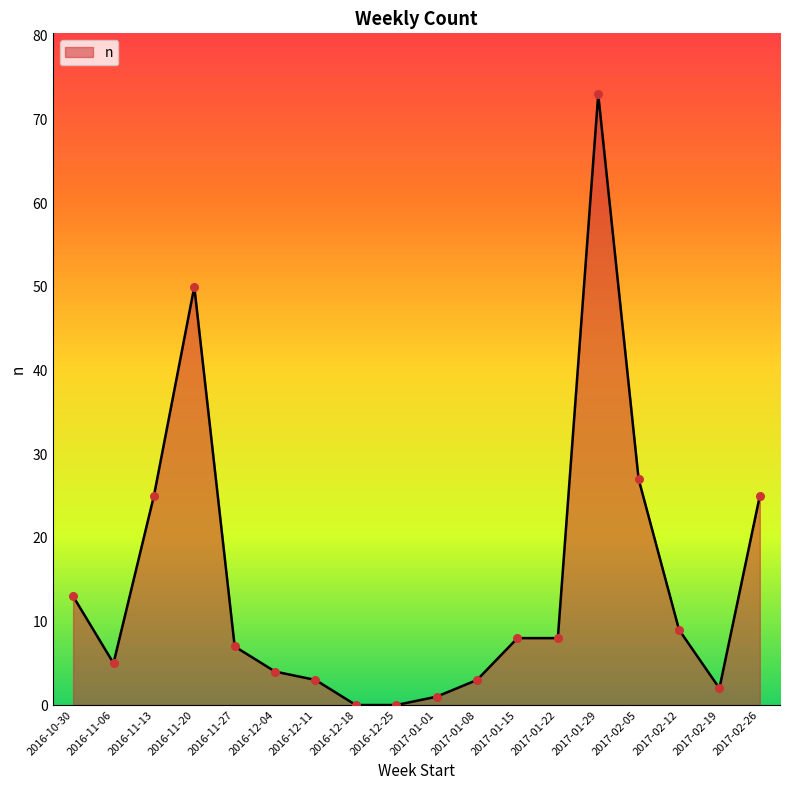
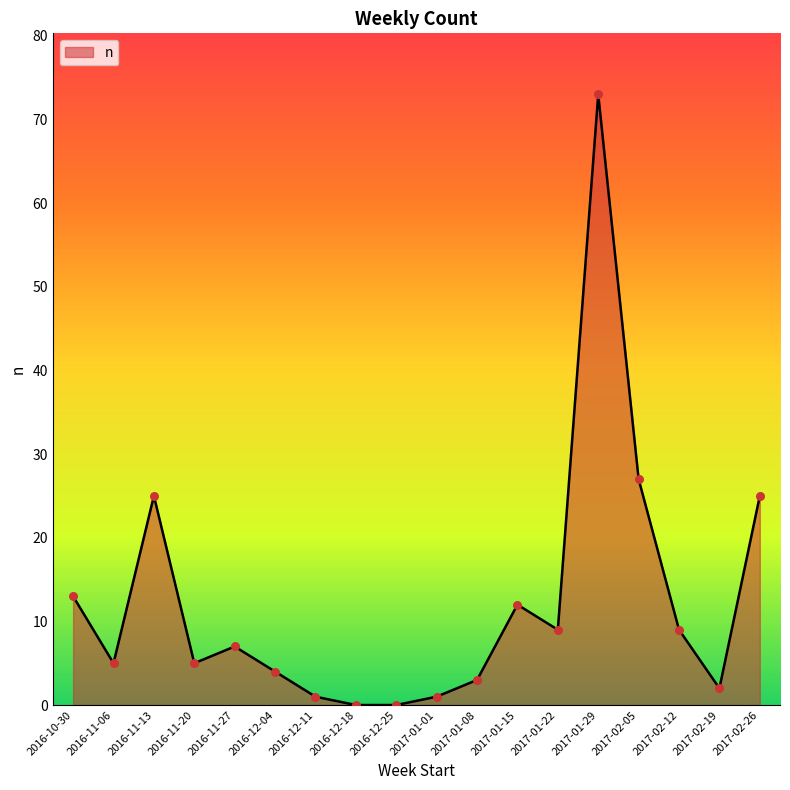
  {
    "2016-10-30": 13,
    "2016-11-06": 5,
    "2016-11-13": 25,
-   "2016-11-20": 50,
+   "2016-11-20": 5,
    "2016-11-27": 7,
    "2016-12-04": 4,
-   "2016-12-11": 3,
+   "2016-12-11": 1,
    "2016-12-18": 0,
    "2016-12-25": 0,
    "2017-01-01": 1,
    "2017-01-08": 3,
-   "2017-01-15": 8,
-   "2017-01-22": 8,
+   "2017-01-15": 12,
+   "2017-01-22": 9,
    "2017-01-29": 73,
    "2017-02-05": 27,
    "2017-02-12": 9,
    "2017-02-19": 2,
    "2017-02-26": 25
  }
